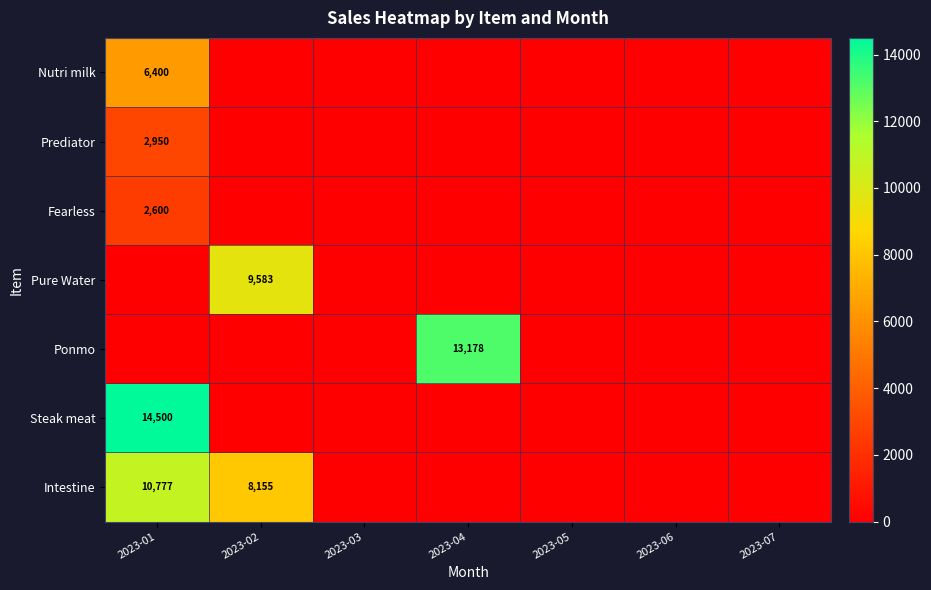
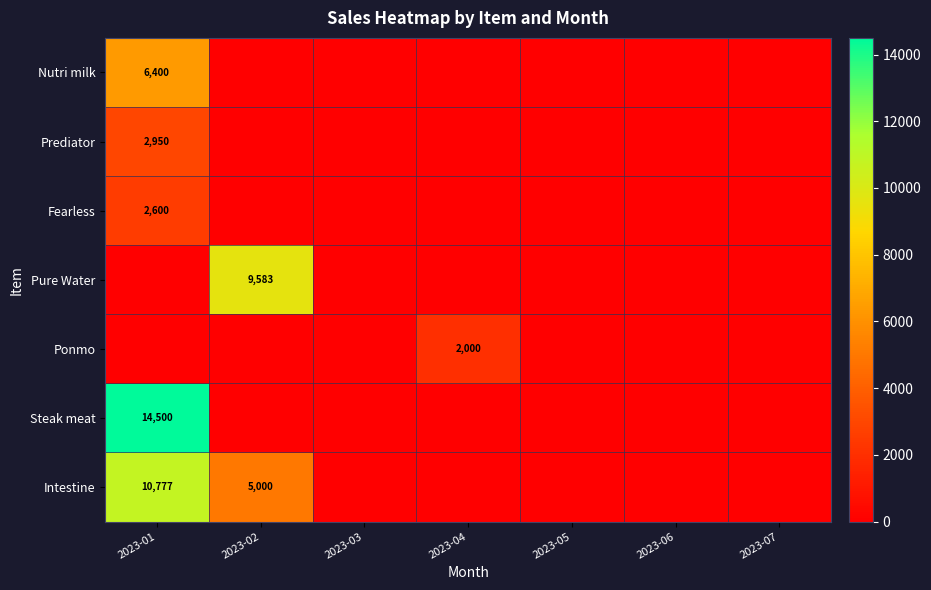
  {
    "Nutri milk": {
      "2023-01": "6,400"
    },
    "Prediator": {
      "2023-01": "2,950"
    },
    "Fearless": {
      "2023-01": "2,600"
    },
    "Pure Water": {
      "2023-02": "9,583"
    },
    "Ponmo": {
-     "2023-04": "13,178"
+     "2023-04": "2,000"
    },
    "Steak meat": {
      "2023-01": "14,500"
    },
    "Intestine": {
      "2023-01": "10,777",
-     "2023-02": "8,155"
+     "2023-02": "5,000"
    }
  }
